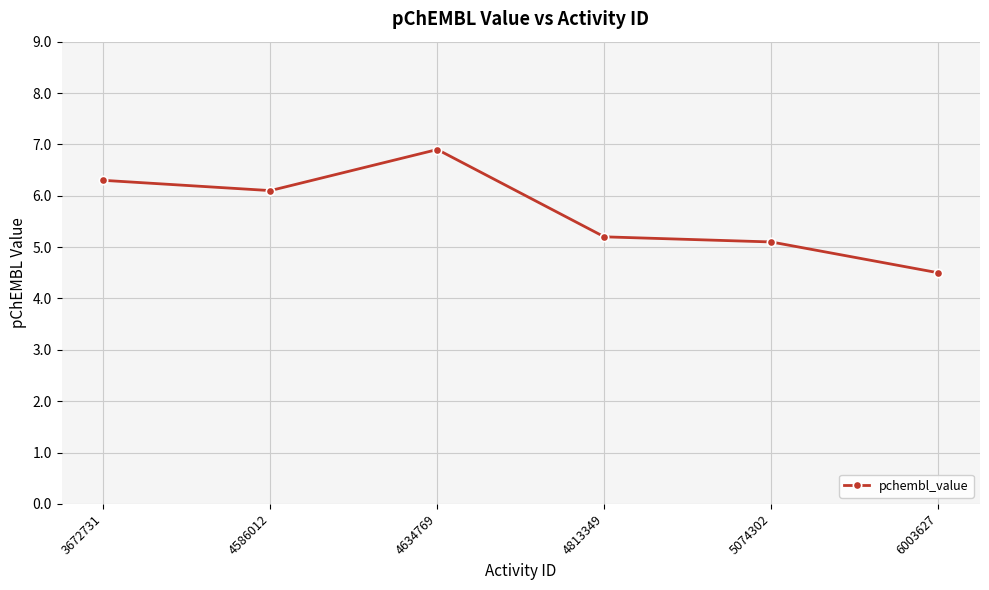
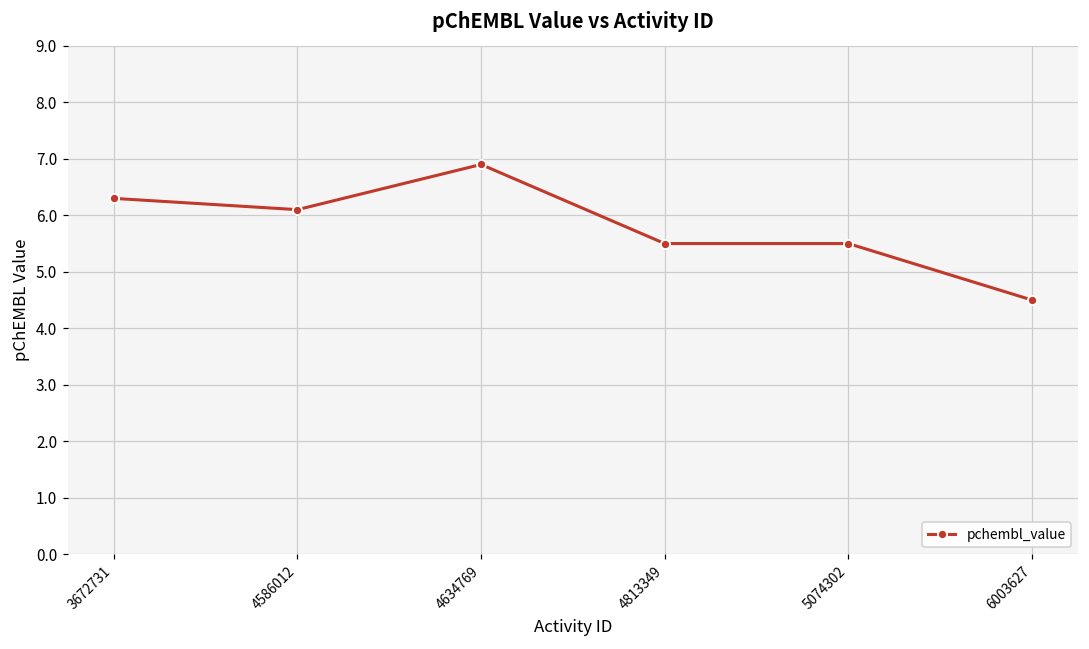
  {
    "3672731": 6.3,
    "4586012": 6.1,
    "4634769": 6.9,
-   "4813349": 5.2,
-   "5074302": 5.1,
+   "4813349": 5.5,
+   "5074302": 5.5,
    "6003627": 4.5
  }
